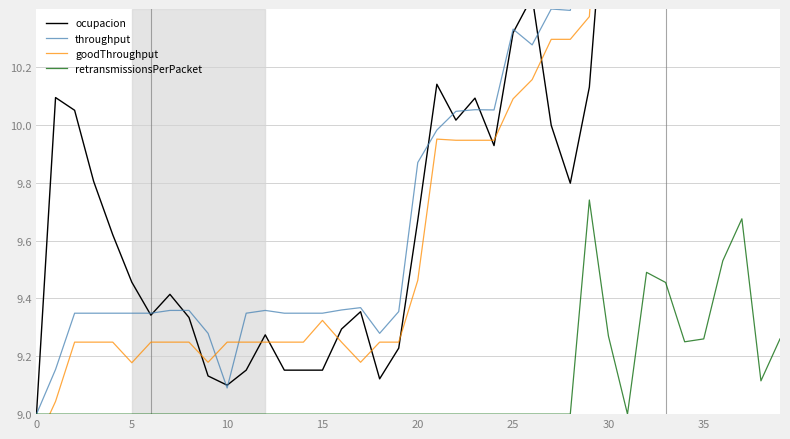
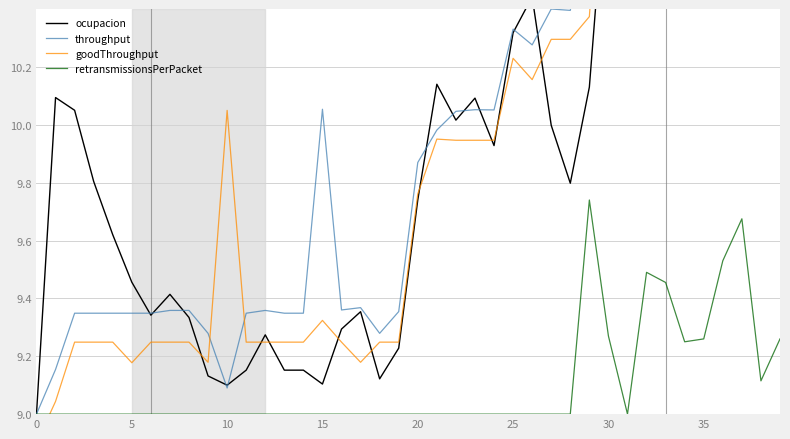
  {
    "ocupacion": {
      "5": 9.46,
      "10": 9.10,
-     "15": 9.15,
-     "20": 9.67,
+     "15": 9.10,
+     "20": 9.74,
      "25": 10.32
    },
    "throughput": {
      "5": 9.35,
      "10": 9.09,
-     "15": 9.35,
+     "15": 10.05,
      "20": 9.87,
      "25": 10.33
    },
    "goodThroughput": {
      "5": 9.18,
-     "10": 9.25,
+     "10": 10.05,
      "15": 9.32,
-     "20": 9.46,
-     "25": 10.09
+     "20": 9.76,
+     "25": 10.23
    },
    "retransmissionsPerPacket": {
      "5": 9.00,
      "10": 9.00,
      "15": 9.00,
      "20": 9.00,
      "25": 9.00,
      "30": 9.27,
      "35": 9.26
    }
  }
